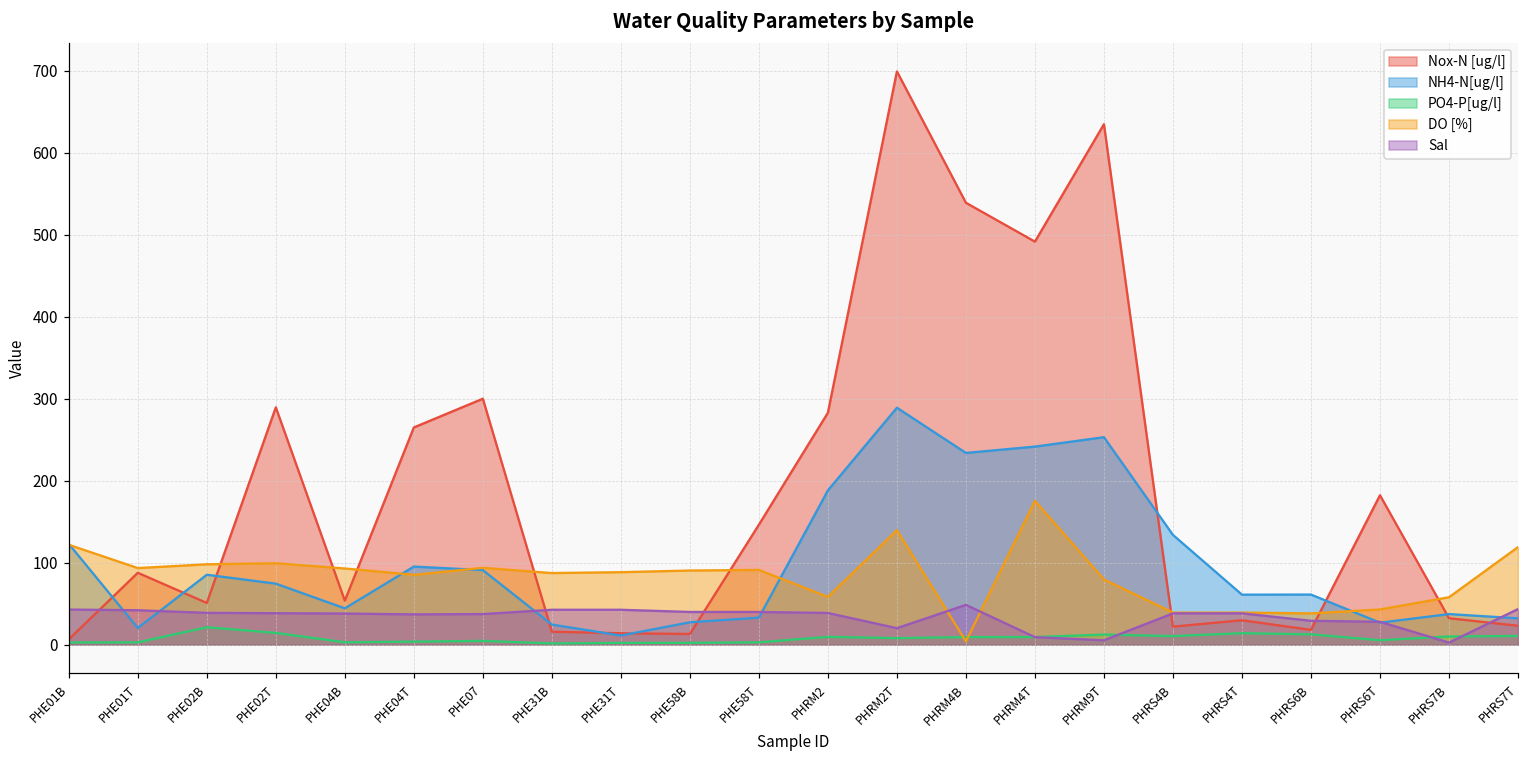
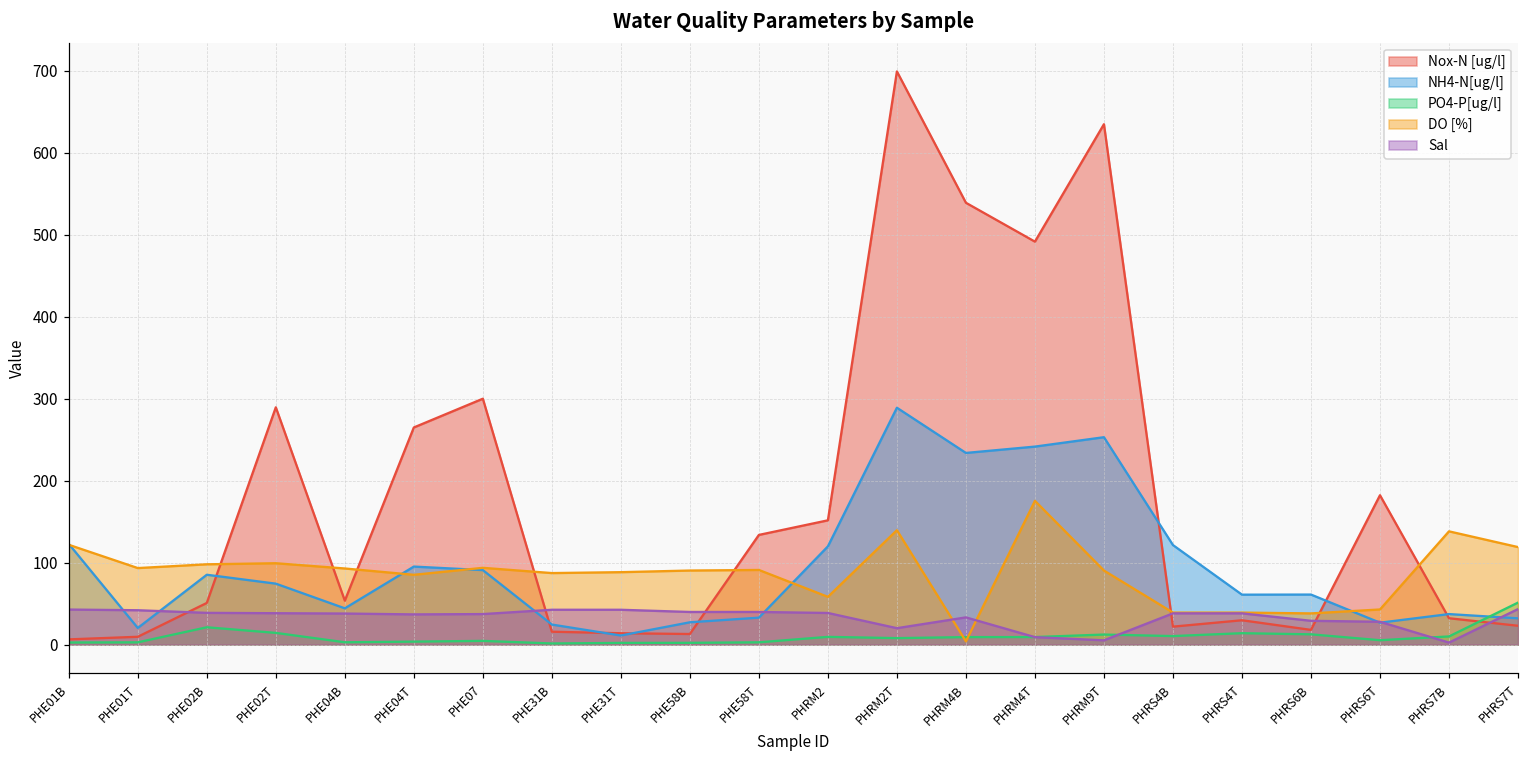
  {
    "Nox-N [ug/l]": {
      "PHE01B": 10,
-     "PHE01T": 90,
+     "PHE01T": 10,
      "PHE02B": 50,
      "PHE02T": 290,
      "PHE04B": 50,
      "PHE04T": 260,
      "PHE07": 300,
      "PHE31B": 20,
      "PHE58B": 10,
-     "PHE58T": 150,
-     "PHRM2": 280,
+     "PHE58T": 130,
+     "PHRM2": 150,
      "PHRM2T": 700,
      "PHRM4B": 540,
      "PHRM4T": 490,
      "PHRM9T": 630,
      "PHRS4B": 20,
      "PHRS4T": 30,
      "PHRS6B": 20,
      "PHRS6T": 180,
      "PHRS7B": 30,
      "PHRS7T": 20
    },
    "NH4-N[ug/l]": {
      "PHE01T": 20,
      "PHE02B": 90,
      "PHE02T": 70,
      "PHE04B": 40,
      "PHE04T": 100,
      "PHE31B": 20,
      "PHE58B": 30,
      "PHE58T": 30,
-     "PHRM2": 190,
+     "PHRM2": 120,
      "PHRM2T": 290,
      "PHRM4B": 230,
      "PHRM4T": 240,
      "PHRM9T": 250,
-     "PHRS4B": 130,
+     "PHRS4B": 120,
      "PHRS4T": 60,
      "PHRS6B": 60,
      "PHRS7B": 40,
      "PHRS7T": 30
    },
    "PO4-P[ug/l]": {
      "PHE01B": 0,
      "PHE01T": 0,
      "PHE02B": 20,
      "PHE02T": 10,
      "PHE04B": 0,
      "PHE04T": 0,
      "PHE07": 0,
      "PHE31B": 0,
      "PHE31T": 0,
      "PHE58B": 0,
      "PHE58T": 0,
      "PHRM2": 10,
      "PHRM2T": 10,
      "PHRM4B": 10,
      "PHRM9T": 10,
      "PHRS4B": 10,
      "PHRS4T": 10,
      "PHRS6B": 10,
      "PHRS6T": 10,
      "PHRS7B": 10,
-     "PHRS7T": 10
+     "PHRS7T": 50
    },
    "DO [%]": {
      "PHE01T": 90,
      "PHE02B": 100,
      "PHE02T": 100,
      "PHE04B": 90,
      "PHE04T": 90,
      "PHE31B": 90,
      "PHE31T": 90,
      "PHE58B": 90,
      "PHE58T": 90,
      "PHRM2": 60,
      "PHRM2T": 140,
      "PHRM4B": 0,
      "PHRM4T": 180,
-     "PHRM9T": 80,
+     "PHRM9T": 90,
      "PHRS6B": 40,
      "PHRS6T": 40,
-     "PHRS7B": 60,
+     "PHRS7B": 140,
      "PHRS7T": 120
    },
    "Sal": {
      "PHE01B": 40,
      "PHE01T": 40,
      "PHE02B": 40,
      "PHE02T": 40,
      "PHE04B": 40,
      "PHE04T": 40,
      "PHE07": 40,
      "PHE31B": 40,
      "PHE31T": 40,
      "PHE58B": 40,
      "PHE58T": 40,
      "PHRM2": 40,
      "PHRM2T": 20,
-     "PHRM4B": 50,
+     "PHRM4B": 30,
      "PHRM9T": 10,
      "PHRS6B": 30,
      "PHRS7B": 0,
      "PHRS7T": 40
    }
  }
